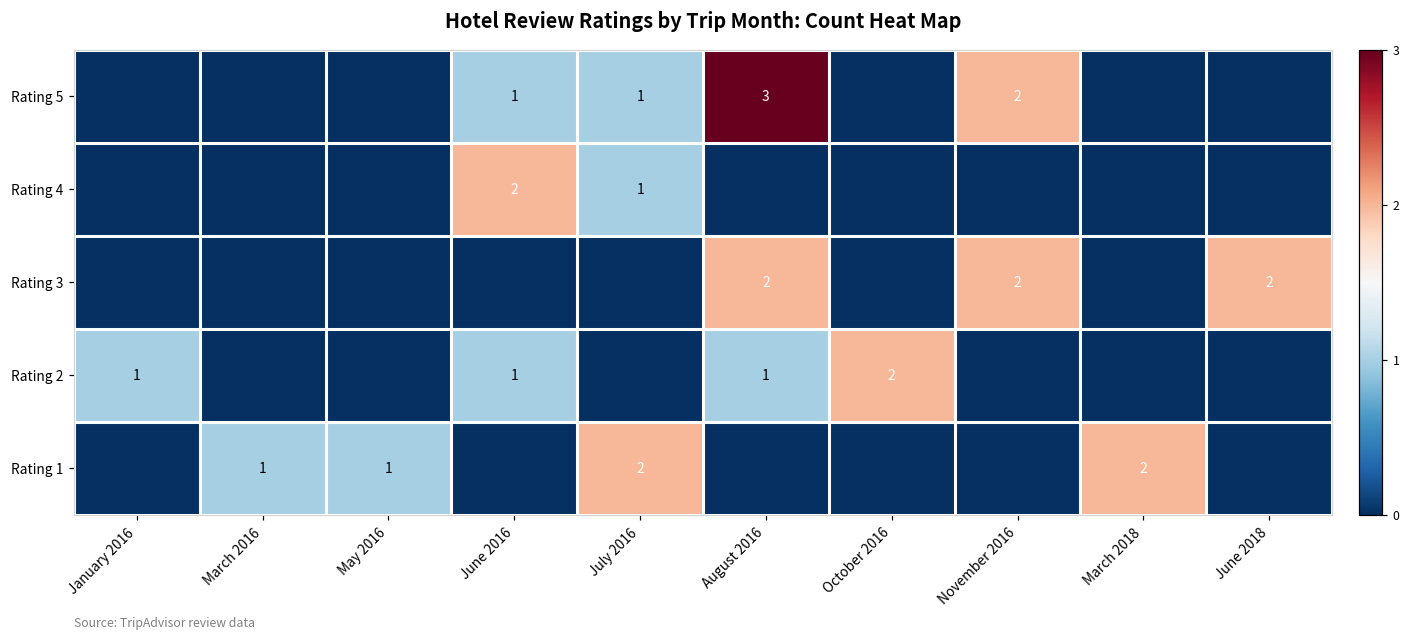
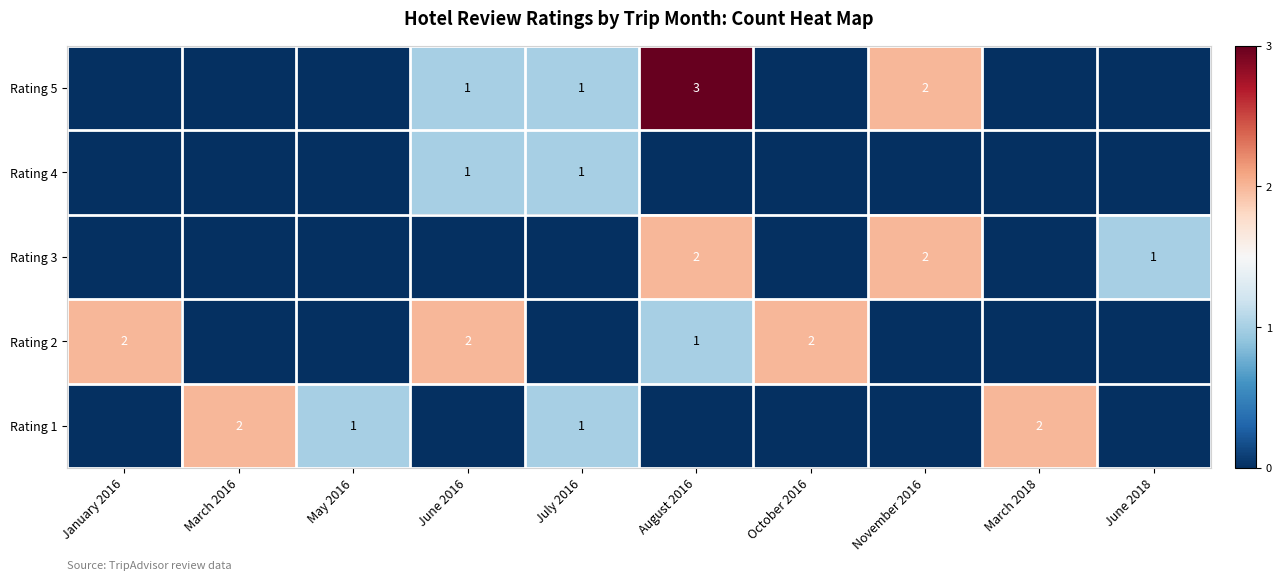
  {
    "Rating 5": {
      "June 2016": 1,
      "July 2016": 1,
      "August 2016": 3,
      "November 2016": 2
    },
    "Rating 4": {
-     "June 2016": 2,
+     "June 2016": 1,
      "July 2016": 1
    },
    "Rating 3": {
      "August 2016": 2,
      "November 2016": 2,
-     "June 2018": 2
+     "June 2018": 1
    },
    "Rating 2": {
-     "January 2016": 1,
-     "June 2016": 1,
+     "January 2016": 2,
+     "June 2016": 2,
      "August 2016": 1,
      "October 2016": 2
    },
    "Rating 1": {
-     "March 2016": 1,
+     "March 2016": 2,
      "May 2016": 1,
-     "July 2016": 2,
+     "July 2016": 1,
      "March 2018": 2
    }
  }
